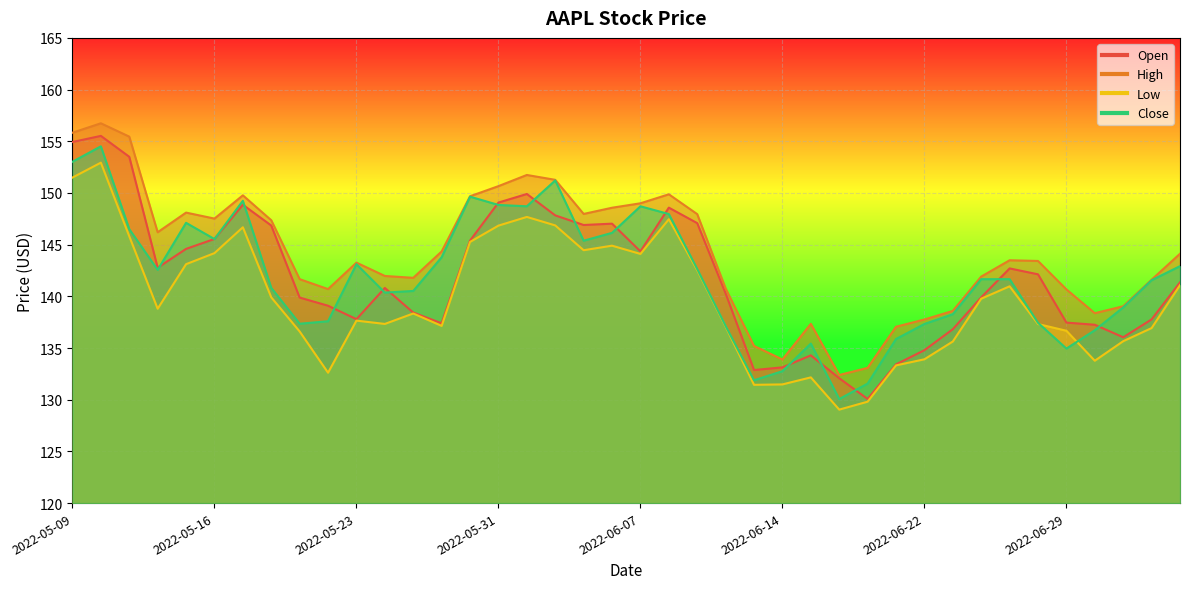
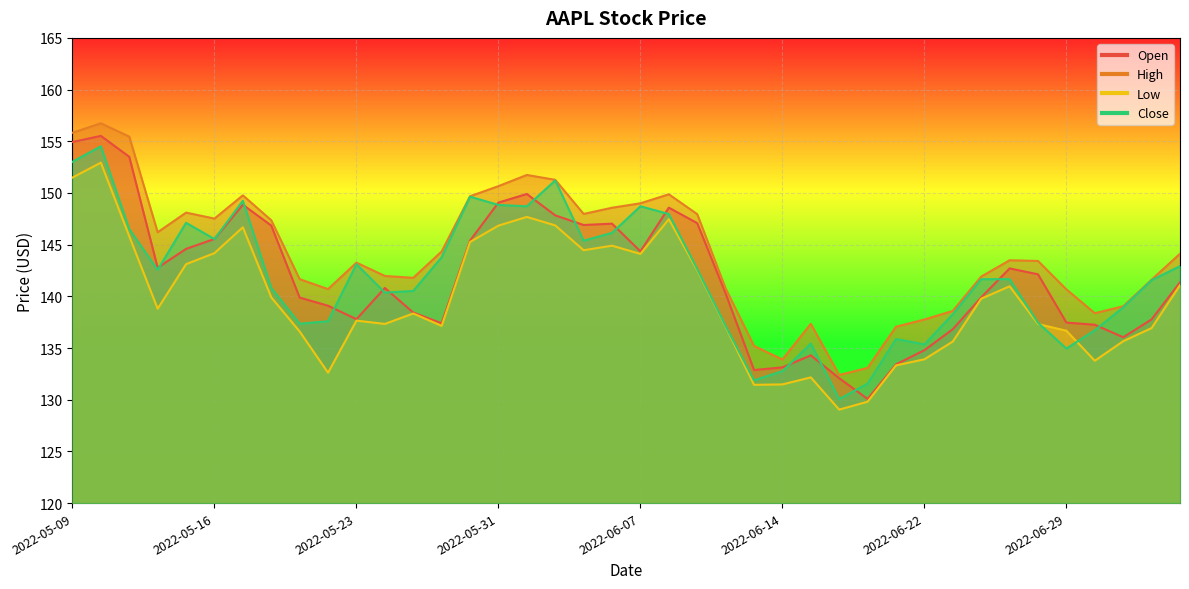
  {
    "Close": {
      "2022-05-09": 153.0,
      "2022-06-07": 148.7,
      "2022-06-14": 132.8,
-     "2022-06-22": 137.3,
+     "2022-06-22": 135.4,
      "2022-06-29": 134.9
    }
  }
